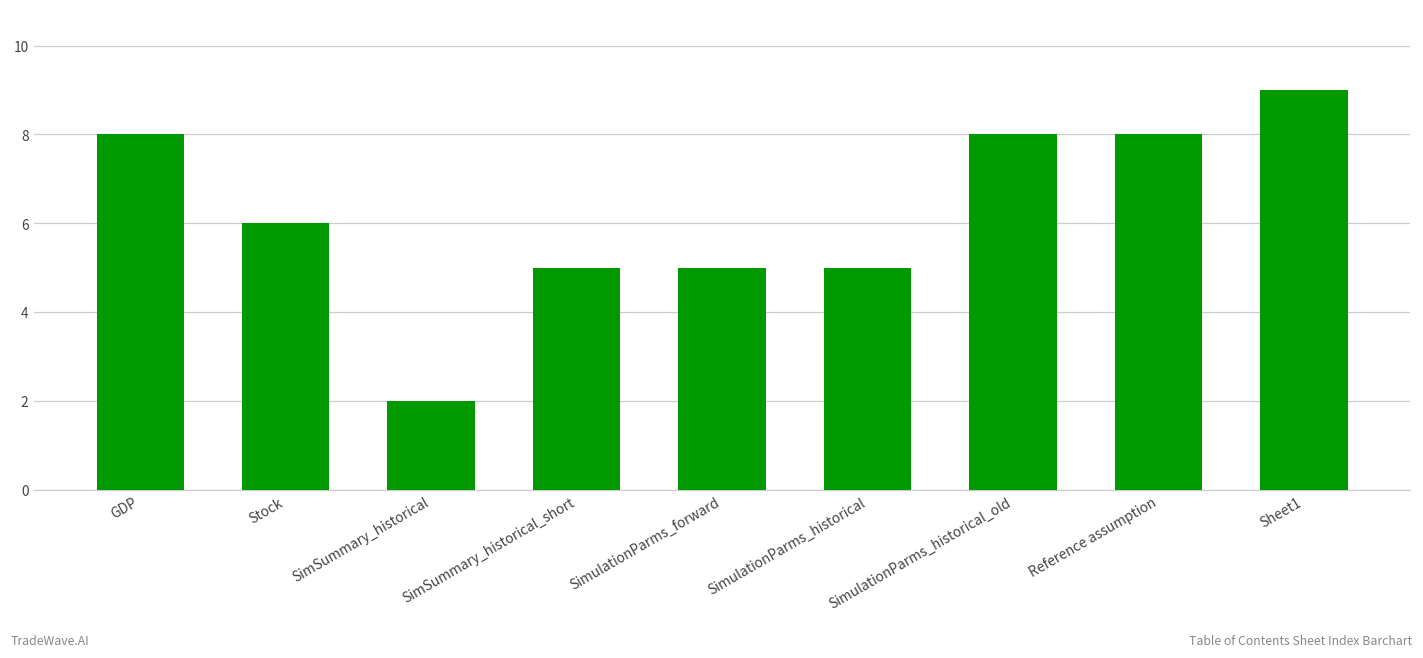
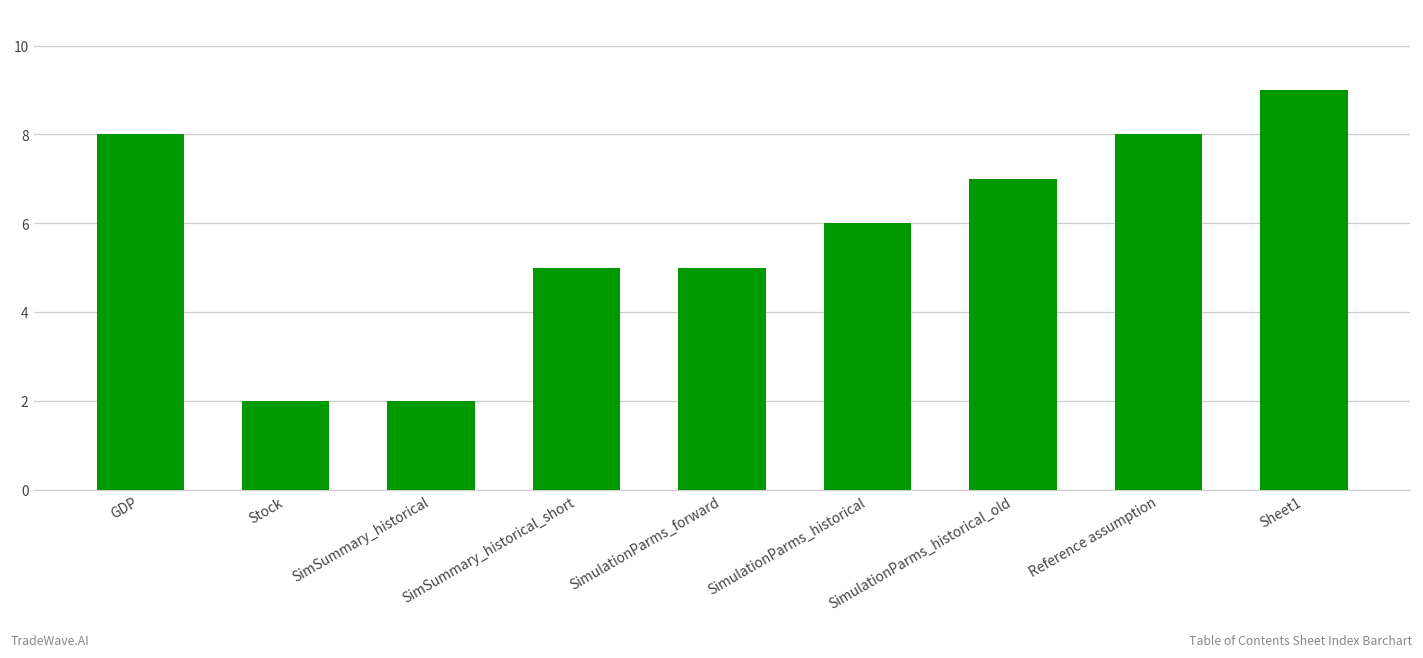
  {
    "GDP": 8,
-   "Stock": 6,
+   "Stock": 2,
    "SimSummary_historical": 2,
    "SimSummary_historical_short": 5,
    "SimulationParms_forward": 5,
-   "SimulationParms_historical": 5,
-   "SimulationParms_historical_old": 8,
+   "SimulationParms_historical": 6,
+   "SimulationParms_historical_old": 7,
    "Reference assumption": 8,
    "Sheet1": 9
  }
